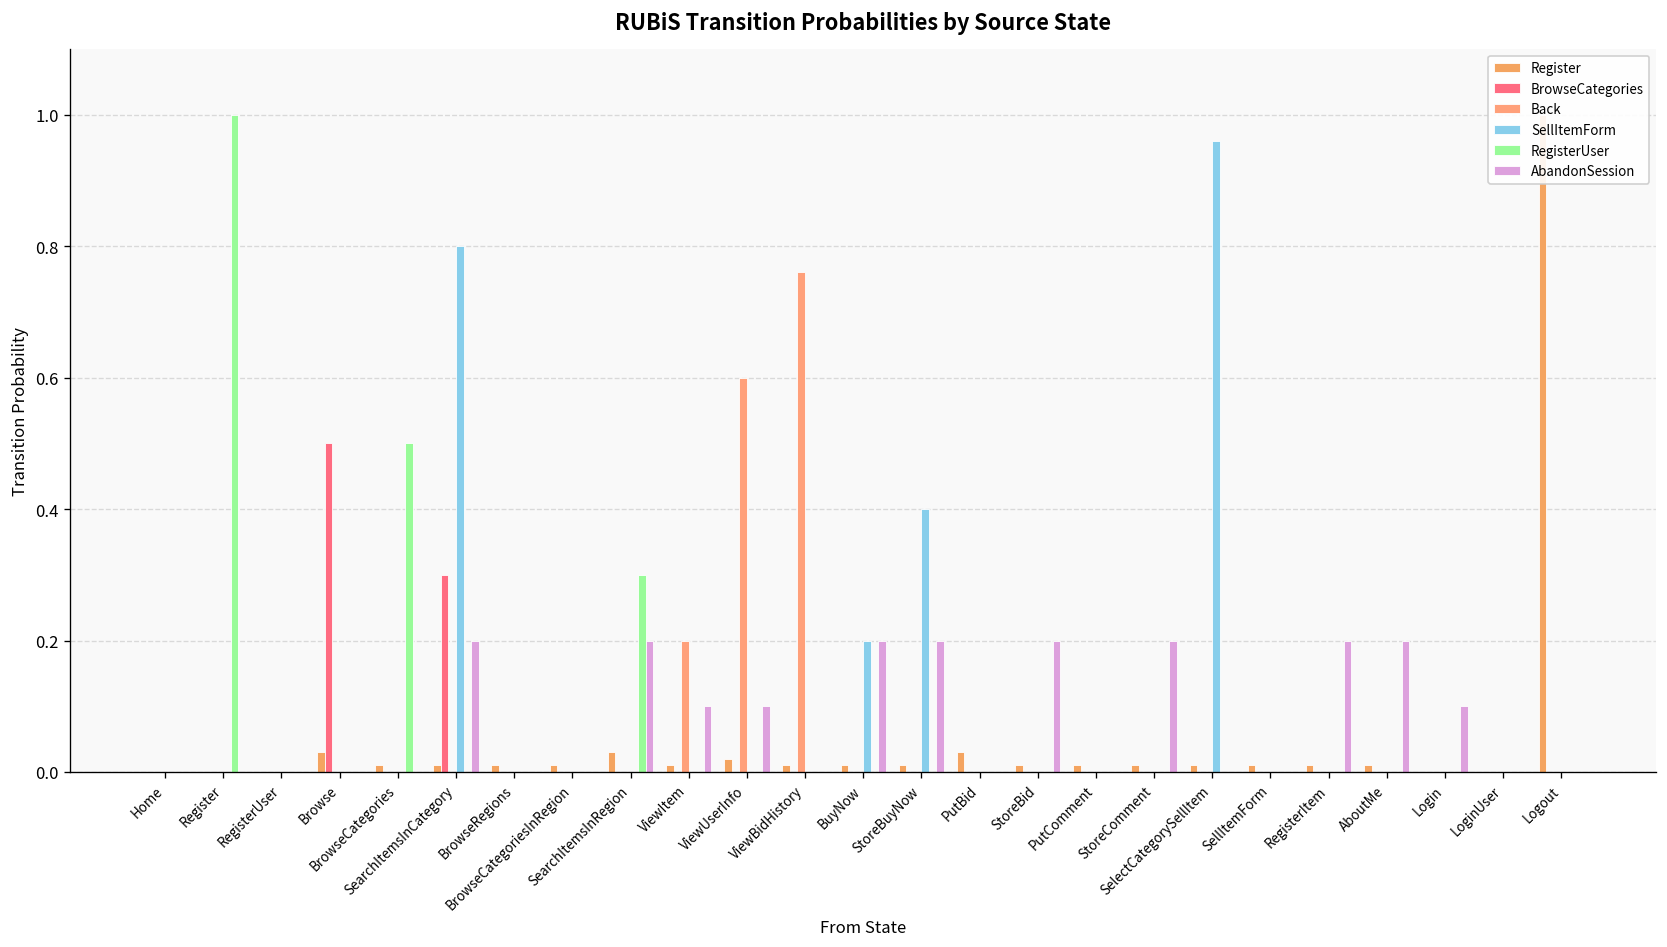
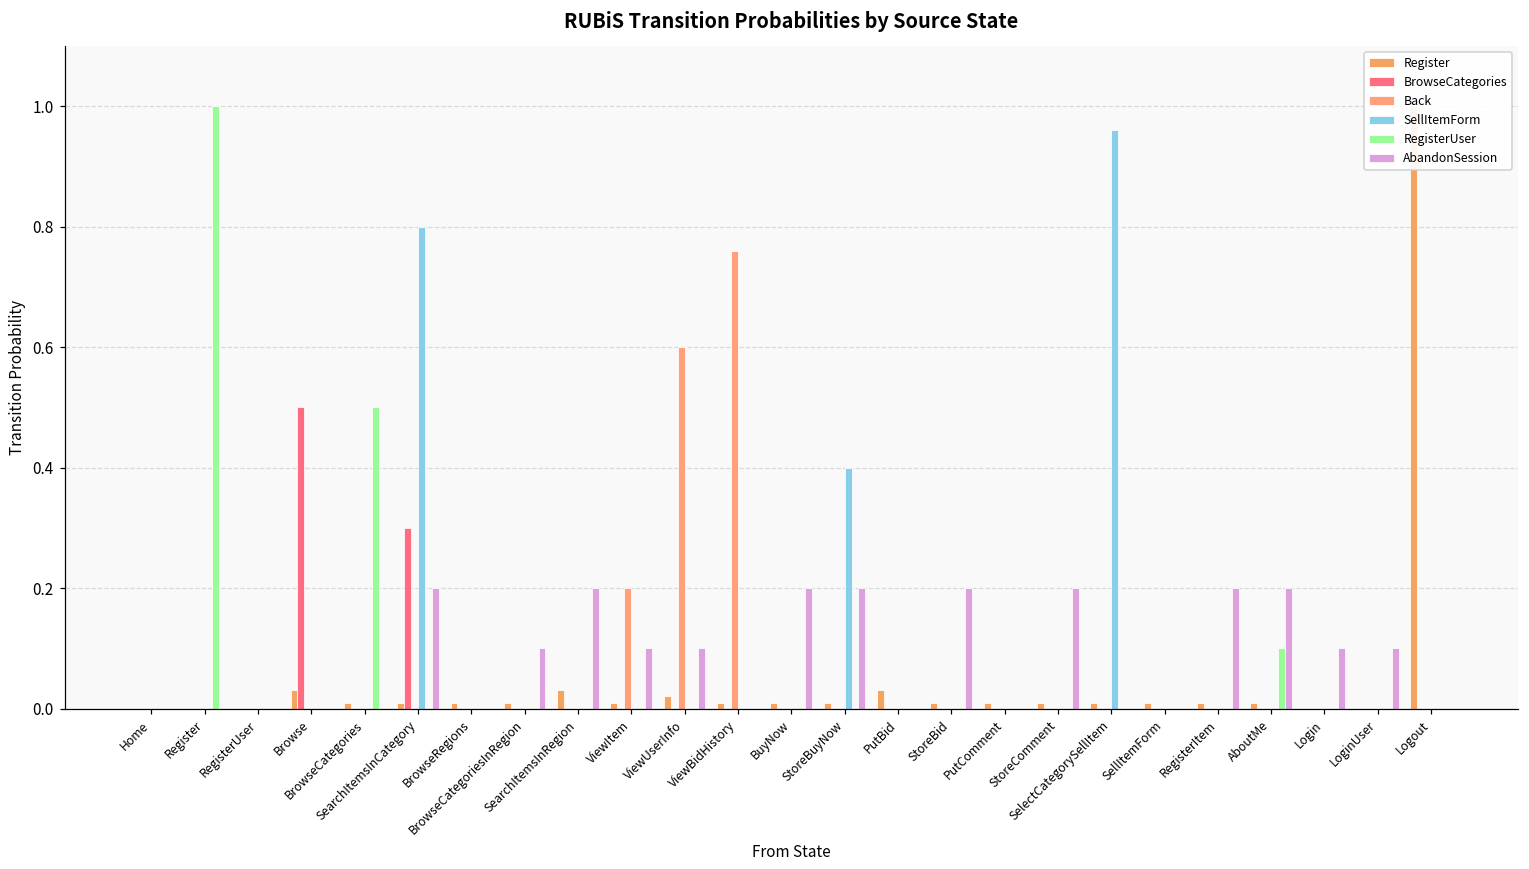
  {
    "SellItemForm": {
      "Home": 0.0,
      "Register": 0.0,
      "RegisterUser": 0.0,
      "Browse": 0.0,
      "BrowseCategories": 0.0,
      "SearchItemsInCategory": 0.8,
      "BrowseRegions": 0.0,
      "BrowseCategoriesInRegion": 0.0,
      "SearchItemsInRegion": 0.0,
      "ViewItem": 0.0,
      "ViewUserInfo": 0.0,
      "ViewBidHistory": 0.0,
-     "BuyNow": 0.2,
+     "BuyNow": 0.0,
      "StoreBuyNow": 0.4,
      "PutBid": 0.0,
      "StoreBid": 0.0,
      "PutComment": 0.0,
      "StoreComment": 0.0,
      "SelectCategorySellItem": 0.96,
      "SellItemForm": 0.0,
      "RegisterItem": 0.0,
      "AboutMe": 0.0,
      "Login": 0.0,
      "LoginUser": 0.0,
      "Logout": 0.0
    },
    "RegisterUser": {
      "Home": 0.0,
      "Register": 1.0,
      "RegisterUser": 0.0,
      "Browse": 0.0,
      "BrowseCategories": 0.5,
      "SearchItemsInCategory": 0.0,
      "BrowseRegions": 0.0,
      "BrowseCategoriesInRegion": 0.0,
-     "SearchItemsInRegion": 0.3,
+     "SearchItemsInRegion": 0.0,
      "ViewItem": 0.0,
      "ViewUserInfo": 0.0,
      "ViewBidHistory": 0.0,
      "BuyNow": 0.0,
      "StoreBuyNow": 0.0,
      "PutBid": 0.0,
      "StoreBid": 0.0,
      "PutComment": 0.0,
      "StoreComment": 0.0,
      "SelectCategorySellItem": 0.0,
      "SellItemForm": 0.0,
      "RegisterItem": 0.0,
-     "AboutMe": 0.0,
+     "AboutMe": 0.1,
      "Login": 0.0,
      "LoginUser": 0.0,
      "Logout": 0.0
    },
    "AbandonSession": {
      "Home": 0.0,
      "Register": 0.0,
      "RegisterUser": 0.0,
      "Browse": 0.0,
      "BrowseCategories": 0.0,
      "SearchItemsInCategory": 0.2,
      "BrowseRegions": 0.0,
-     "BrowseCategoriesInRegion": 0.0,
+     "BrowseCategoriesInRegion": 0.1,
      "SearchItemsInRegion": 0.2,
      "ViewItem": 0.1,
      "ViewUserInfo": 0.1,
      "ViewBidHistory": 0.0,
      "BuyNow": 0.2,
      "StoreBuyNow": 0.2,
      "PutBid": 0.0,
      "StoreBid": 0.2,
      "PutComment": 0.0,
      "StoreComment": 0.2,
      "SelectCategorySellItem": 0.0,
      "SellItemForm": 0.0,
      "RegisterItem": 0.2,
      "AboutMe": 0.2,
      "Login": 0.1,
-     "LoginUser": 0.0,
+     "LoginUser": 0.1,
      "Logout": 0.0
    }
  }
